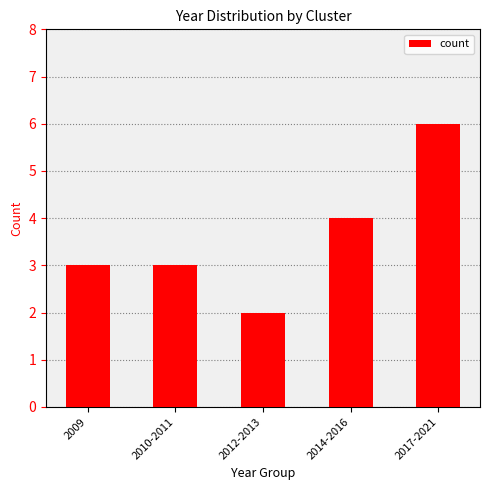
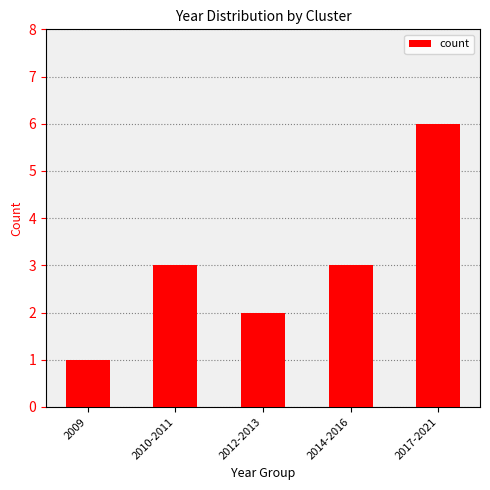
  {
-   "2009": 3,
+   "2009": 1,
    "2010-2011": 3,
    "2012-2013": 2,
-   "2014-2016": 4,
+   "2014-2016": 3,
    "2017-2021": 6
  }
